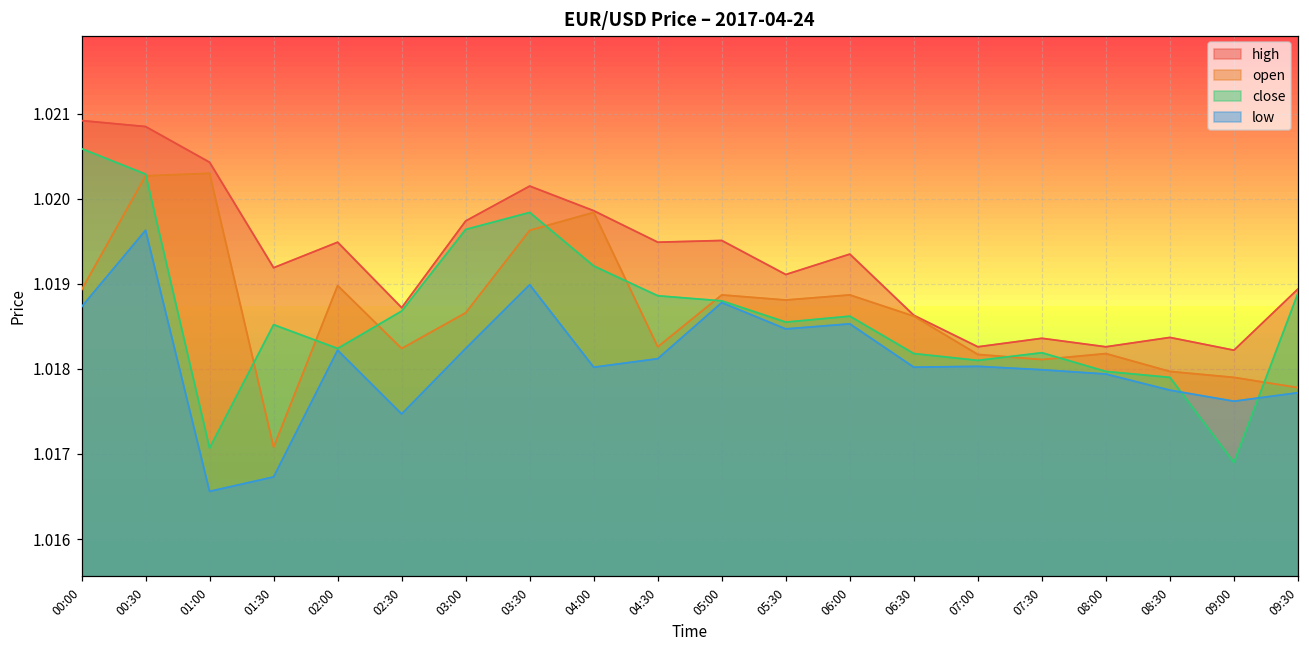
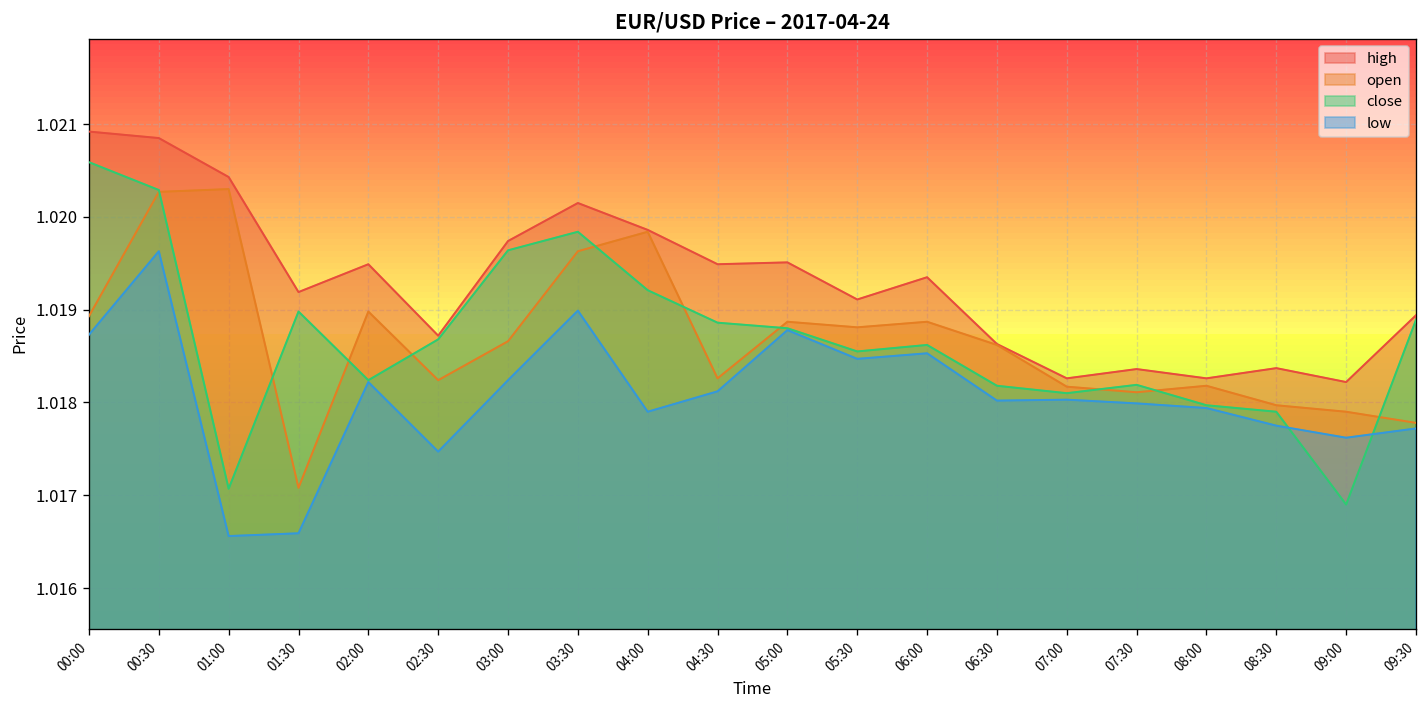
  {
    "close": {
      "00:00": 1.0206,
      "01:00": 1.0171,
-     "01:30": 1.0185,
+     "01:30": 1.0190,
      "02:30": 1.0187,
      "03:00": 1.0196,
      "03:30": 1.0198,
      "04:00": 1.0192,
      "04:30": 1.0189,
      "05:30": 1.0186,
      "06:00": 1.0186,
      "06:30": 1.0182,
      "07:00": 1.0181,
      "07:30": 1.0182,
      "08:30": 1.0179,
      "09:00": 1.0169,
      "09:30": 1.0189
    },
    "low": {
      "00:00": 1.0187,
      "00:30": 1.0196,
      "01:00": 1.0166,
-     "01:30": 1.0167,
+     "01:30": 1.0166,
      "02:30": 1.0175,
      "03:00": 1.0182,
      "03:30": 1.0190,
-     "04:00": 1.0180,
+     "04:00": 1.0179,
      "04:30": 1.0181,
      "05:30": 1.0185,
      "06:00": 1.0185,
      "06:30": 1.0180,
      "07:00": 1.0180,
      "07:30": 1.0180,
      "08:30": 1.0178,
      "09:00": 1.0176,
      "09:30": 1.0177
    }
  }
